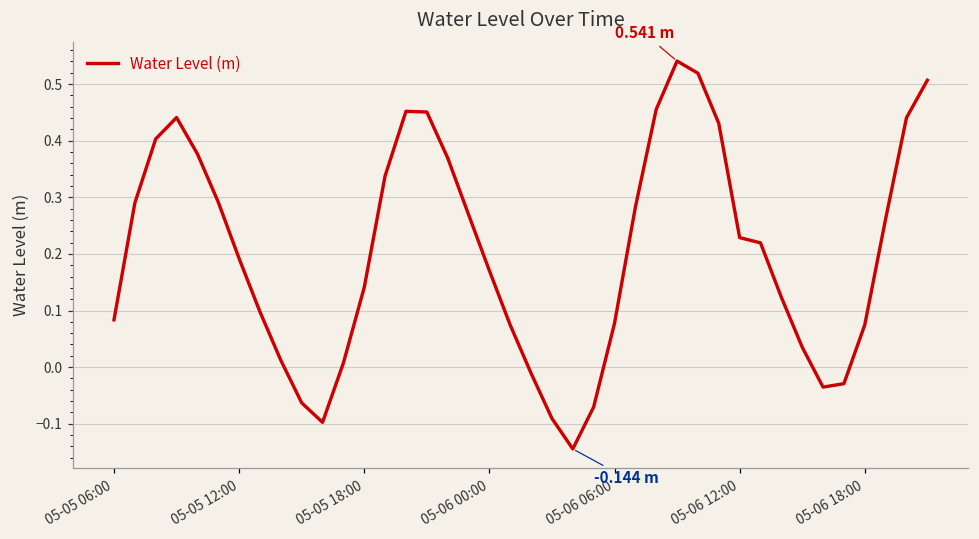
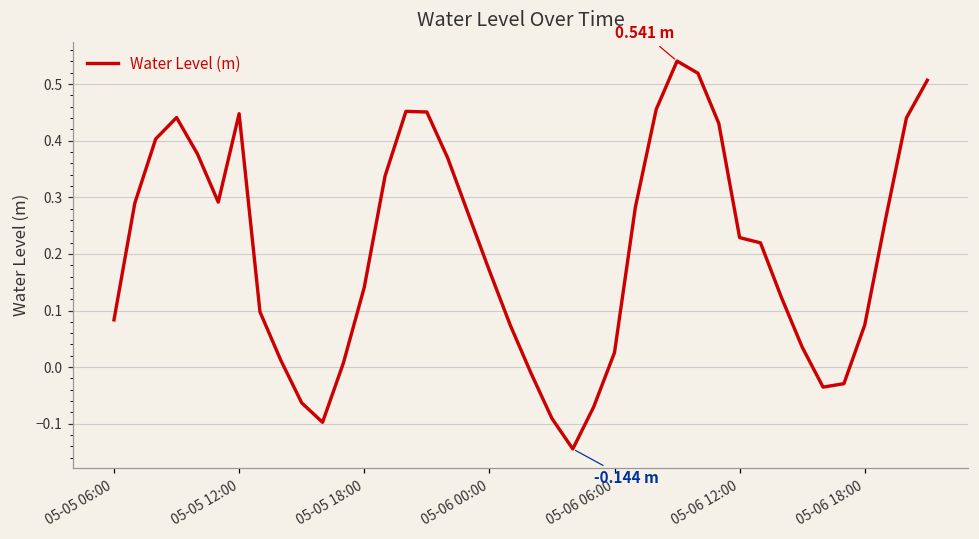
  {
    "05-05 06:00": 0.08,
-   "05-05 12:00": 0.19,
+   "05-05 12:00": 0.45,
    "05-05 18:00": 0.14,
    "05-06 00:00": 0.17,
-   "05-06 06:00": 0.08,
+   "05-06 06:00": 0.03,
    "05-06 12:00": 0.23,
    "05-06 18:00": 0.07
  }
